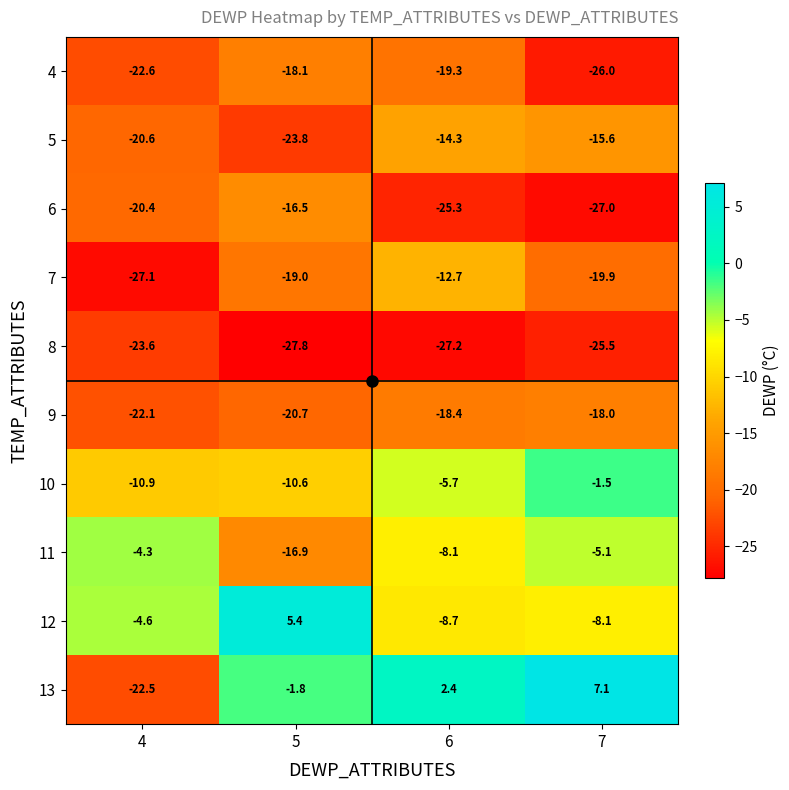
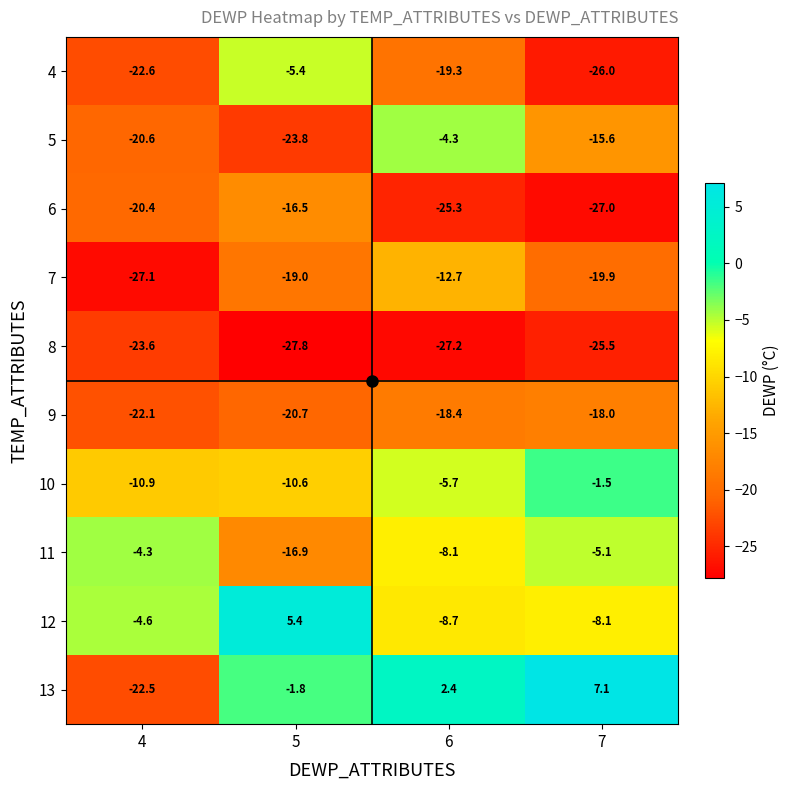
  {
    "4": {
      "4": -22.6,
-     "5": -18.1,
+     "5": -5.4,
      "6": -19.3,
      "7": -26.0
    },
    "5": {
      "4": -20.6,
      "5": -23.8,
-     "6": -14.3,
+     "6": -4.3,
      "7": -15.6
    },
    "6": {
      "4": -20.4,
      "5": -16.5,
      "6": -25.3,
      "7": -27.0
    },
    "7": {
      "4": -27.1,
      "5": -19.0,
      "6": -12.7,
      "7": -19.9
    },
    "8": {
      "4": -23.6,
      "5": -27.8,
      "6": -27.2,
      "7": -25.5
    },
    "9": {
      "4": -22.1,
      "5": -20.7,
      "6": -18.4,
      "7": -18.0
    },
    "10": {
      "4": -10.9,
      "5": -10.6,
      "6": -5.7,
      "7": -1.5
    },
    "11": {
      "4": -4.3,
      "5": -16.9,
      "6": -8.1,
      "7": -5.1
    },
    "12": {
      "4": -4.6,
      "5": 5.4,
      "6": -8.7,
      "7": -8.1
    },
    "13": {
      "4": -22.5,
      "5": -1.8,
      "6": 2.4,
      "7": 7.1
    }
  }
